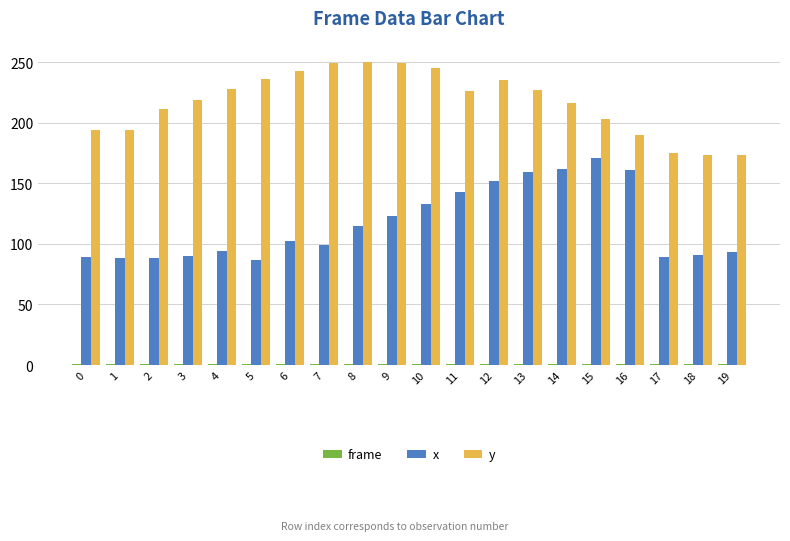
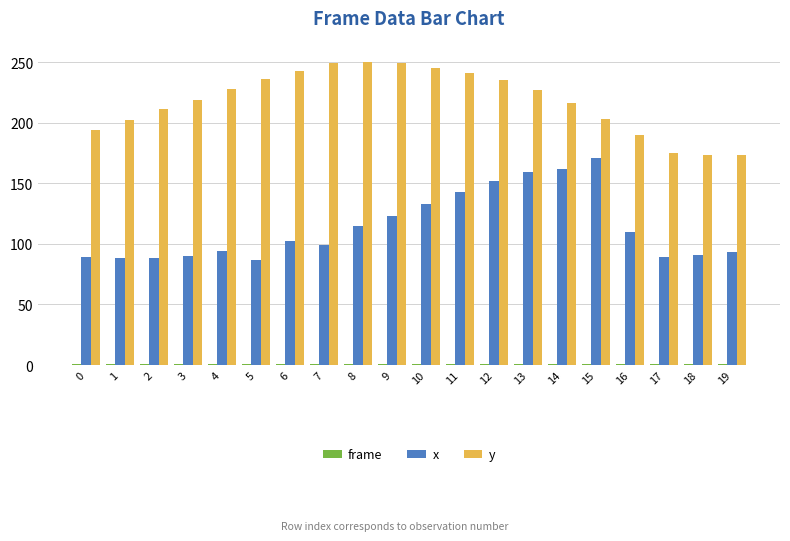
  {
    "x": {
      "0": 89,
      "1": 88,
      "2": 88,
      "3": 90,
      "4": 94,
      "5": 87,
      "6": 102,
      "7": 99,
      "8": 115,
      "9": 123,
      "10": 133,
      "11": 143,
      "12": 152,
      "13": 159,
      "14": 162,
      "15": 171,
-     "16": 161,
+     "16": 110,
      "17": 89,
      "18": 91,
      "19": 93
    },
    "y": {
      "0": 194,
-     "1": 194,
+     "1": 202,
      "2": 211,
      "3": 219,
      "4": 228,
      "5": 236,
      "6": 243,
      "7": 249,
      "8": 250,
      "9": 249,
      "10": 245,
-     "11": 226,
+     "11": 241,
      "12": 235,
      "13": 227,
      "14": 216,
      "15": 203,
      "16": 190,
      "17": 175,
      "18": 173,
      "19": 173
    }
  }
